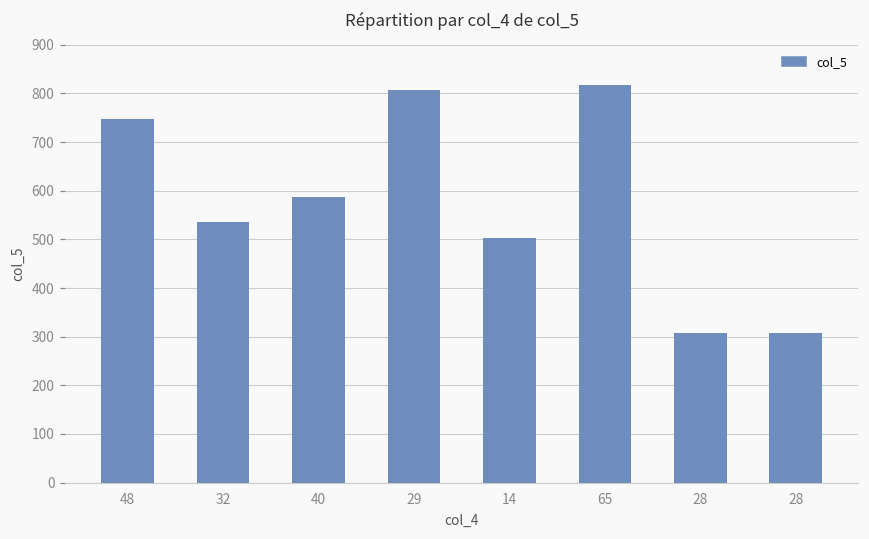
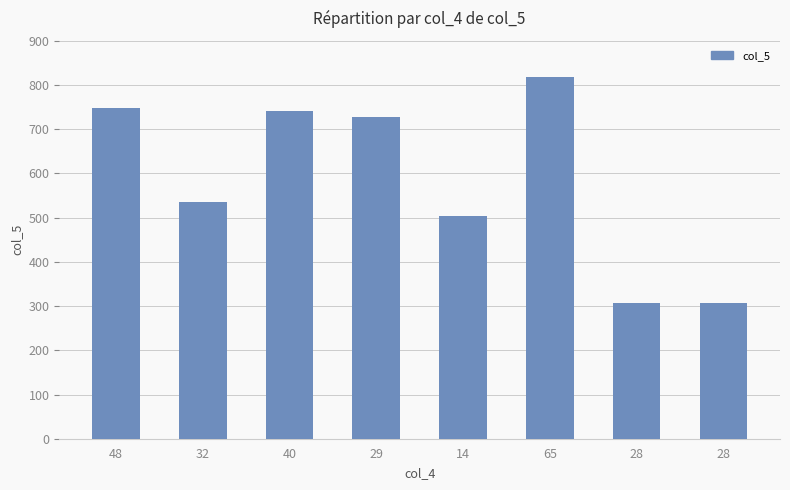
  {
    "48": 750,
    "32": 540,
-   "40": 590,
-   "29": 810,
+   "40": 740,
+   "29": 730,
    "14": 500,
    "65": 820
  }
